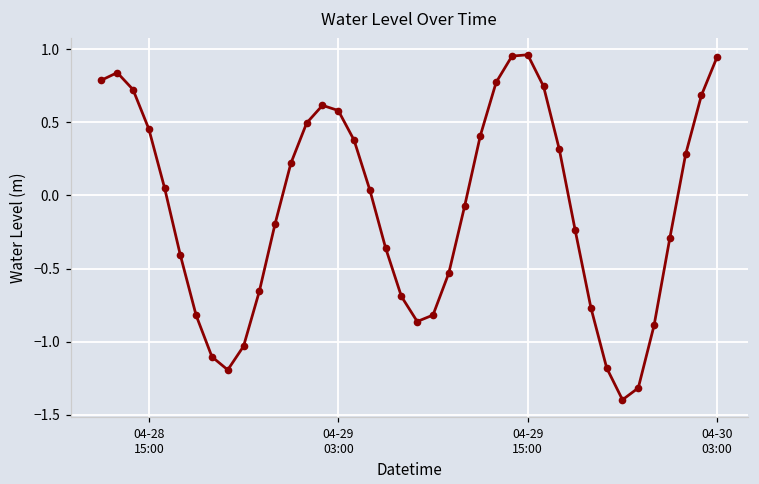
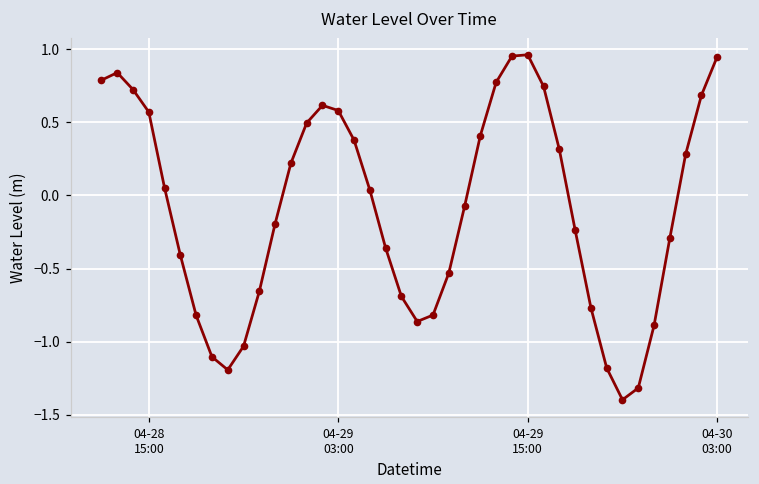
  {
-   "04-28 15:00": 0.46,
+   "04-28 15:00": 0.57,
    "04-29 03:00": 0.58,
    "04-29 15:00": 0.96,
    "04-30 03:00": 0.95
  }
